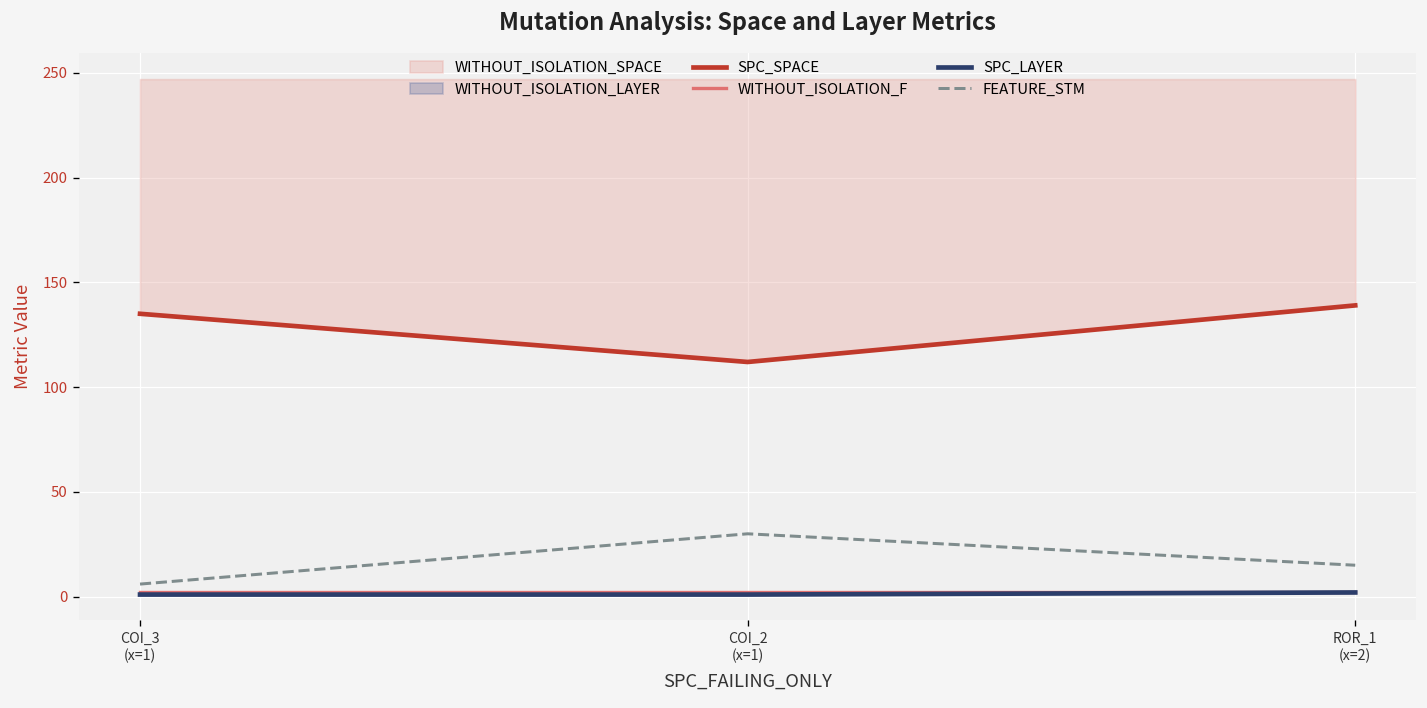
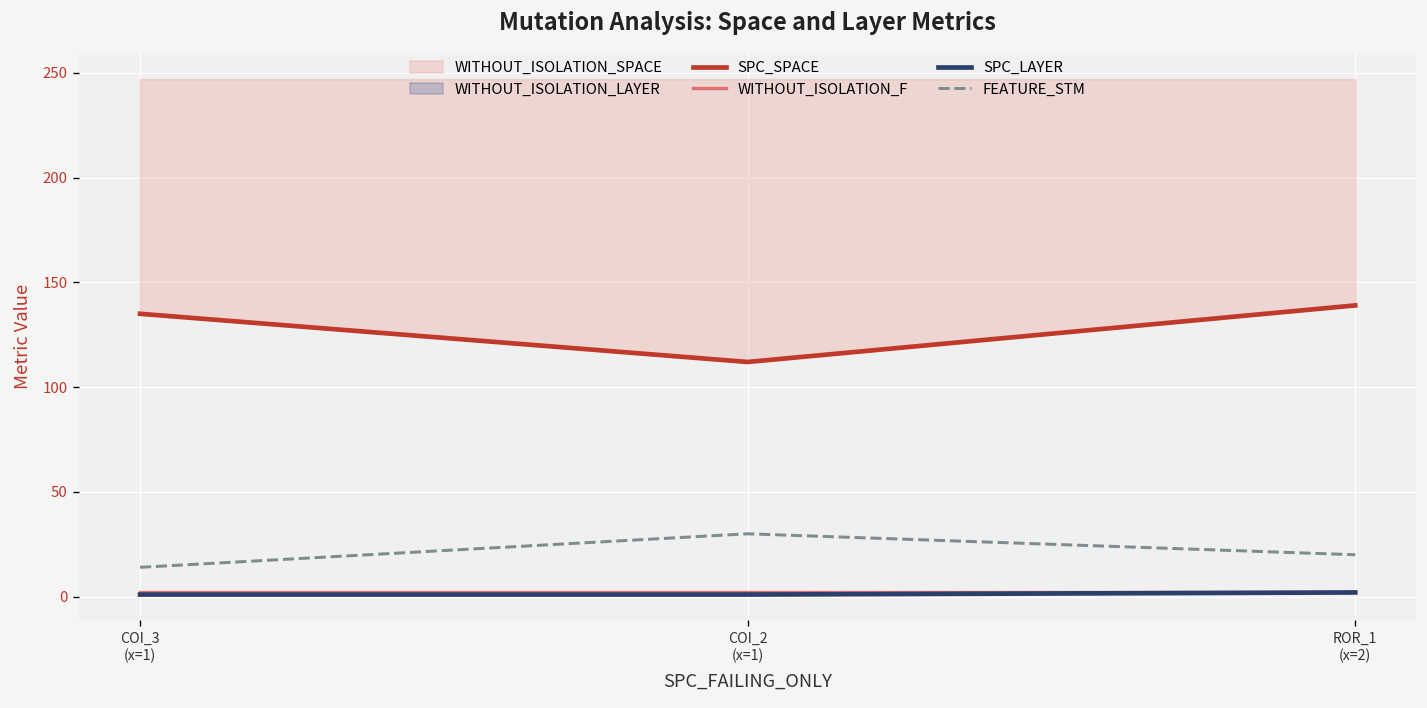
  {
    "SPC_SPACE": {
      "COI_3 (x=1)": 135,
      "COI_2 (x=1)": 112,
      "ROR_1 (x=2)": 139
    },
    "FEATURE_STM": {
-     "COI_3 (x=1)": 6,
+     "COI_3 (x=1)": 14,
      "COI_2 (x=1)": 30,
-     "ROR_1 (x=2)": 15
+     "ROR_1 (x=2)": 20
    }
  }
